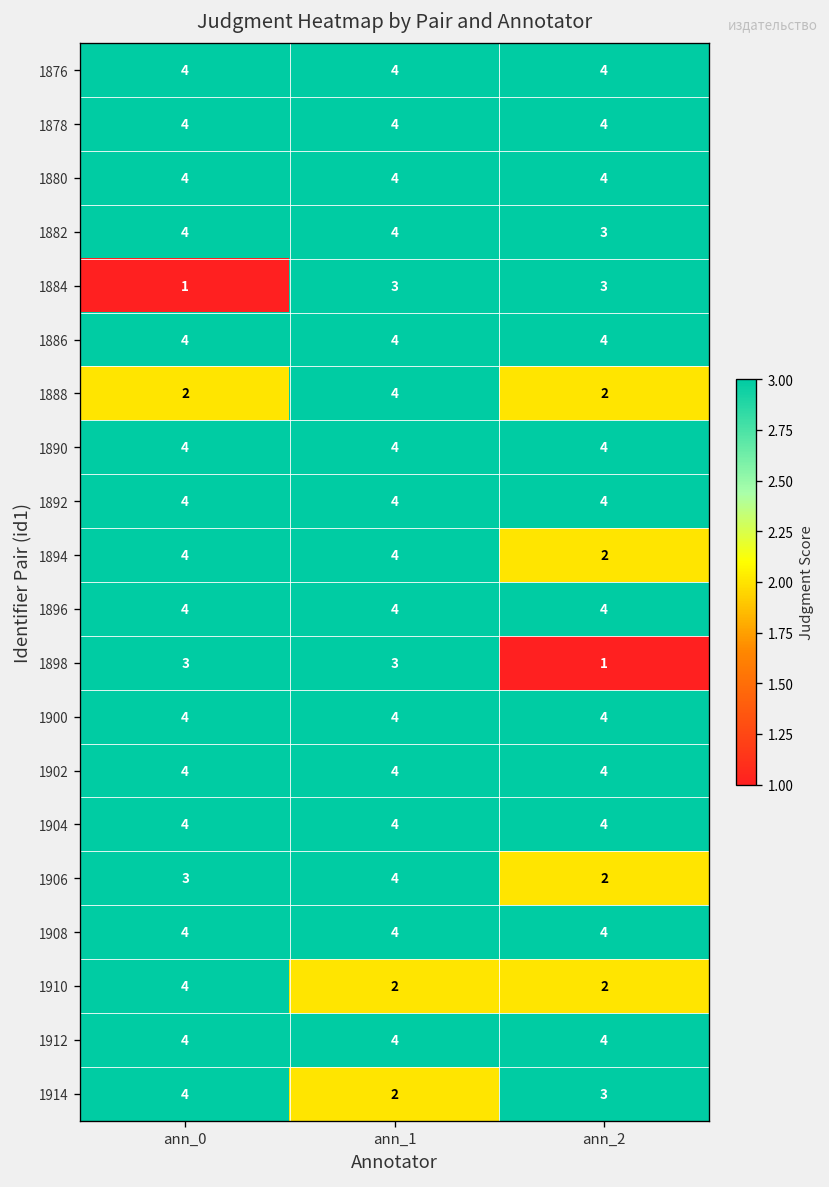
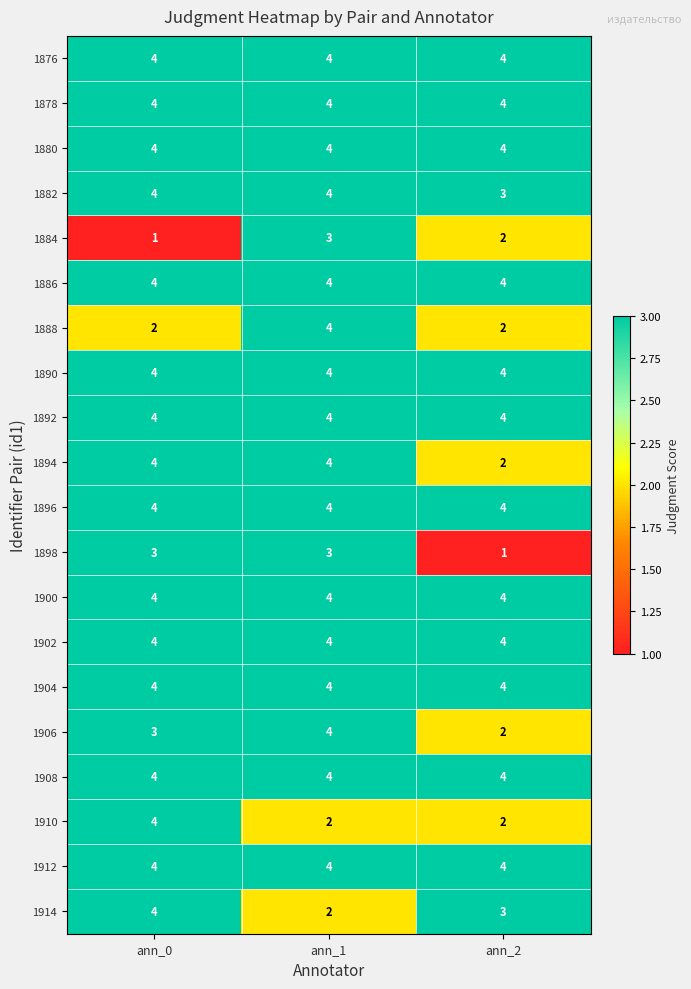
  {
    "1876": {
      "ann_0": 4,
      "ann_1": 4,
      "ann_2": 4
    },
    "1878": {
      "ann_0": 4,
      "ann_1": 4,
      "ann_2": 4
    },
    "1880": {
      "ann_0": 4,
      "ann_1": 4,
      "ann_2": 4
    },
    "1882": {
      "ann_0": 4,
      "ann_1": 4,
      "ann_2": 3
    },
    "1884": {
      "ann_0": 1,
      "ann_1": 3,
-     "ann_2": 3
+     "ann_2": 2
    },
    "1886": {
      "ann_0": 4,
      "ann_1": 4,
      "ann_2": 4
    },
    "1888": {
      "ann_0": 2,
      "ann_1": 4,
      "ann_2": 2
    },
    "1890": {
      "ann_0": 4,
      "ann_1": 4,
      "ann_2": 4
    },
    "1892": {
      "ann_0": 4,
      "ann_1": 4,
      "ann_2": 4
    },
    "1894": {
      "ann_0": 4,
      "ann_1": 4,
      "ann_2": 2
    },
    "1896": {
      "ann_0": 4,
      "ann_1": 4,
      "ann_2": 4
    },
    "1898": {
      "ann_0": 3,
      "ann_1": 3,
      "ann_2": 1
    },
    "1900": {
      "ann_0": 4,
      "ann_1": 4,
      "ann_2": 4
    },
    "1902": {
      "ann_0": 4,
      "ann_1": 4,
      "ann_2": 4
    },
    "1904": {
      "ann_0": 4,
      "ann_1": 4,
      "ann_2": 4
    },
    "1906": {
      "ann_0": 3,
      "ann_1": 4,
      "ann_2": 2
    },
    "1908": {
      "ann_0": 4,
      "ann_1": 4,
      "ann_2": 4
    },
    "1910": {
      "ann_0": 4,
      "ann_1": 2,
      "ann_2": 2
    },
    "1912": {
      "ann_0": 4,
      "ann_1": 4,
      "ann_2": 4
    },
    "1914": {
      "ann_0": 4,
      "ann_1": 2,
      "ann_2": 3
    }
  }
